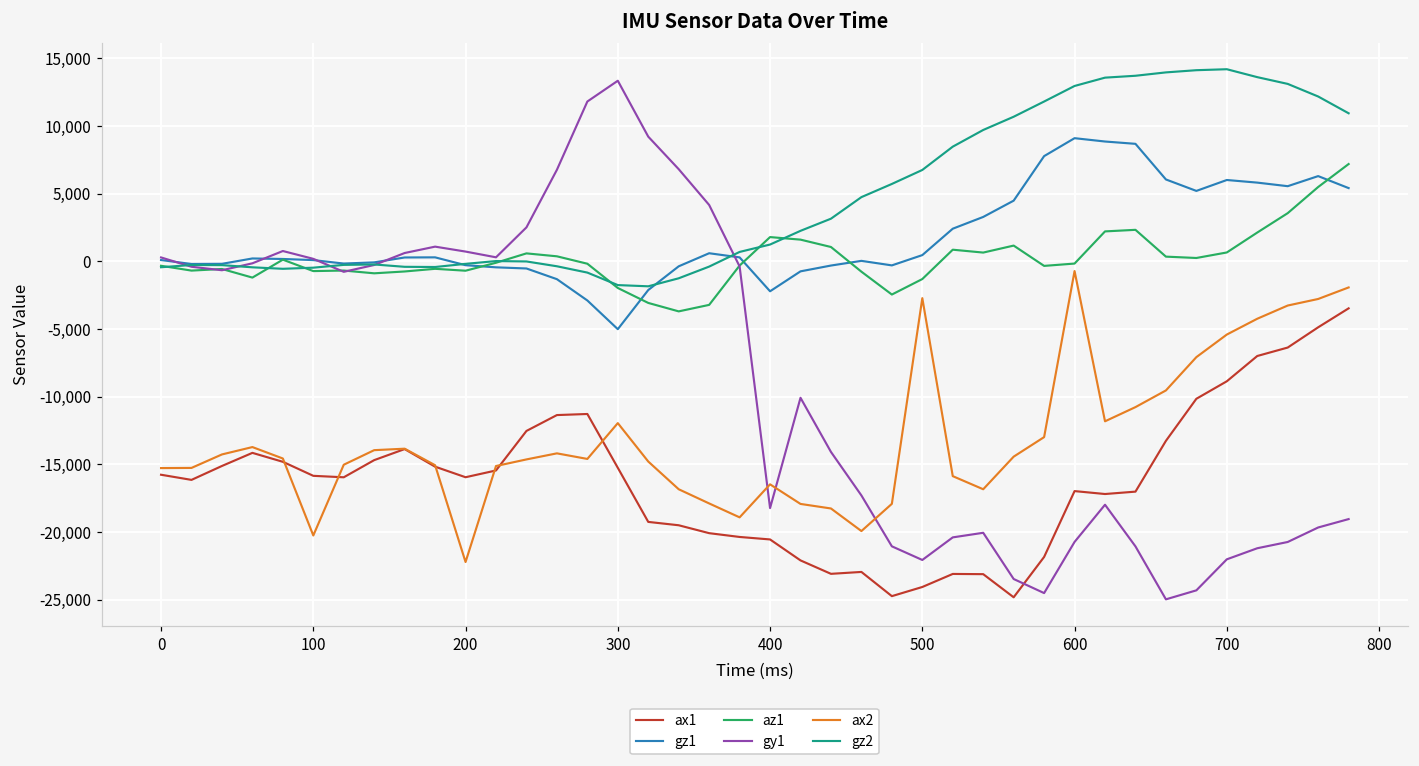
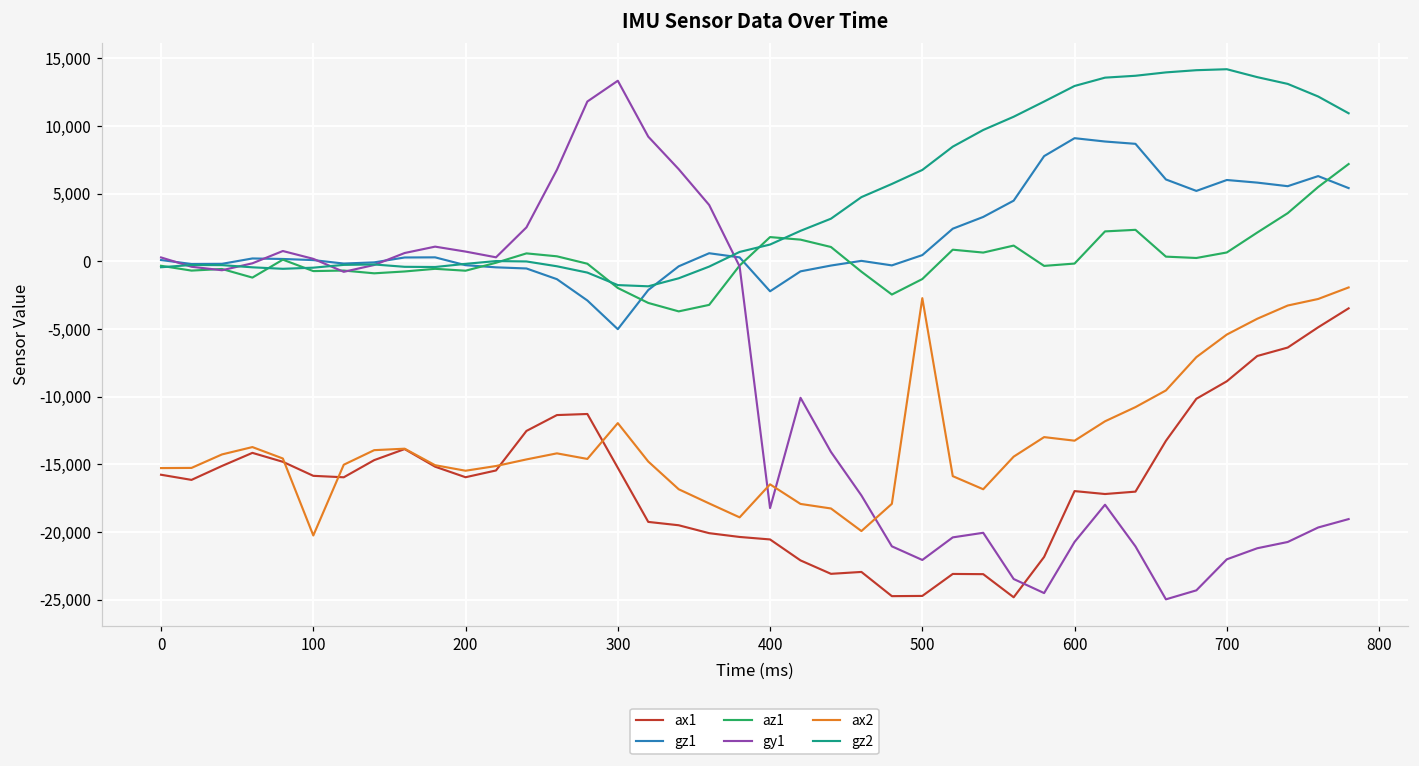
  {
    "ax1": {
      "0": "-15,800",
      "100": "-15,800",
      "200": "-15,900",
      "300": "-15,300",
      "400": "-20,500",
-     "500": "-24,100",
+     "500": "-24,700",
      "600": "-17,000",
      "700": "-8,900"
    },
    "gz1": {
      "300": "-5,000",
      "400": "-2,200",
      "500": "500",
      "600": "9,100",
      "700": "6,000"
    },
    "gy1": {
      "200": "700",
      "300": "13,300",
      "400": "-18,200",
      "500": "-22,100",
      "600": "-20,700",
      "700": "-22,000"
    },
    "ax2": {
      "0": "-15,300",
      "100": "-20,300",
-     "200": "-22,200",
+     "200": "-15,500",
      "300": "-12,000",
      "400": "-16,500",
      "500": "-2,700",
-     "600": "-700",
+     "600": "-13,200",
      "700": "-5,400"
    }
  }
